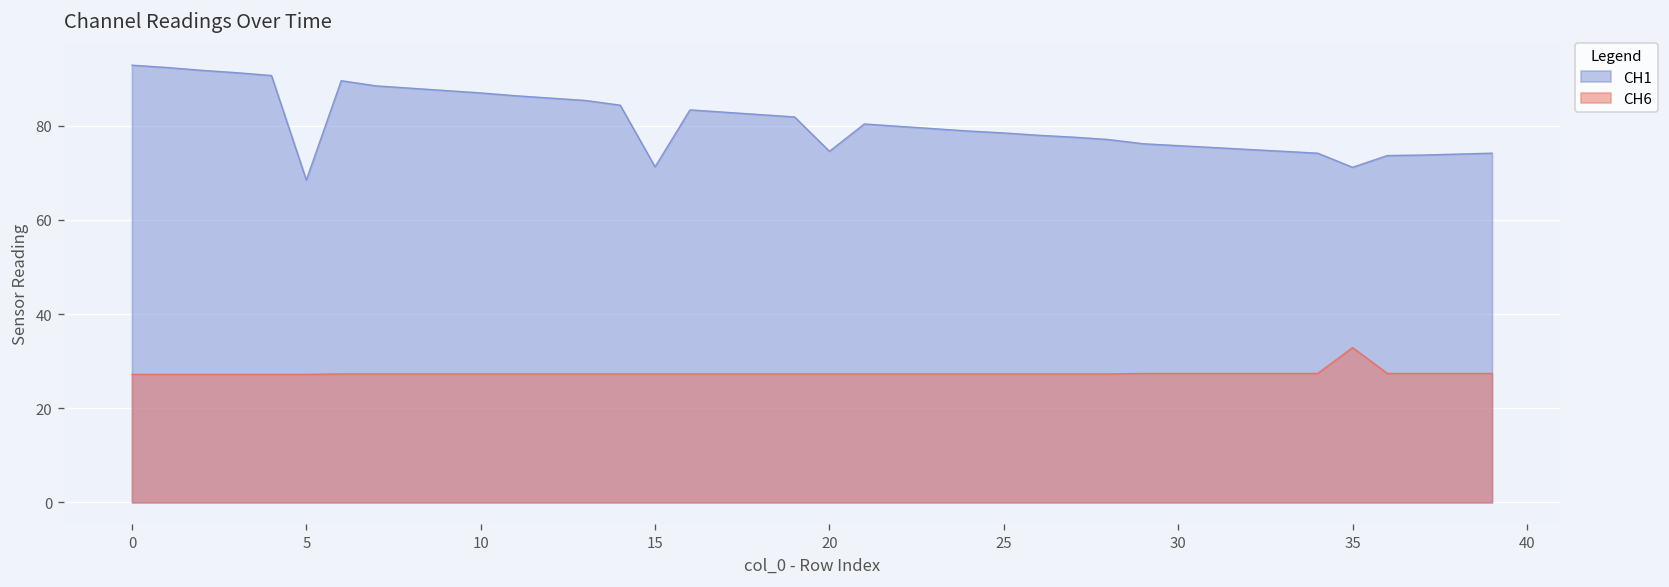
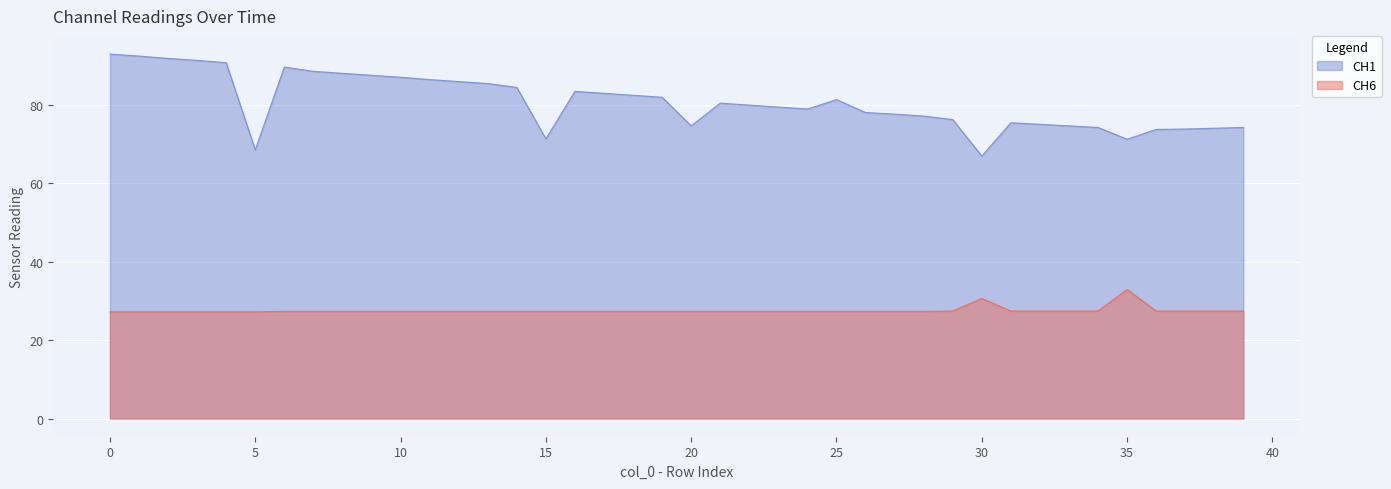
  {
    "CH1": {
      "0": 93,
      "5": 69,
      "10": 87,
      "15": 71,
      "20": 75,
-     "25": 79,
-     "30": 76,
+     "25": 81,
+     "30": 67,
      "35": 71
    },
    "CH6": {
      "0": 27,
      "5": 27,
      "10": 27,
      "15": 27,
      "20": 27,
      "25": 27,
-     "30": 27,
+     "30": 31,
      "35": 33
    }
  }
